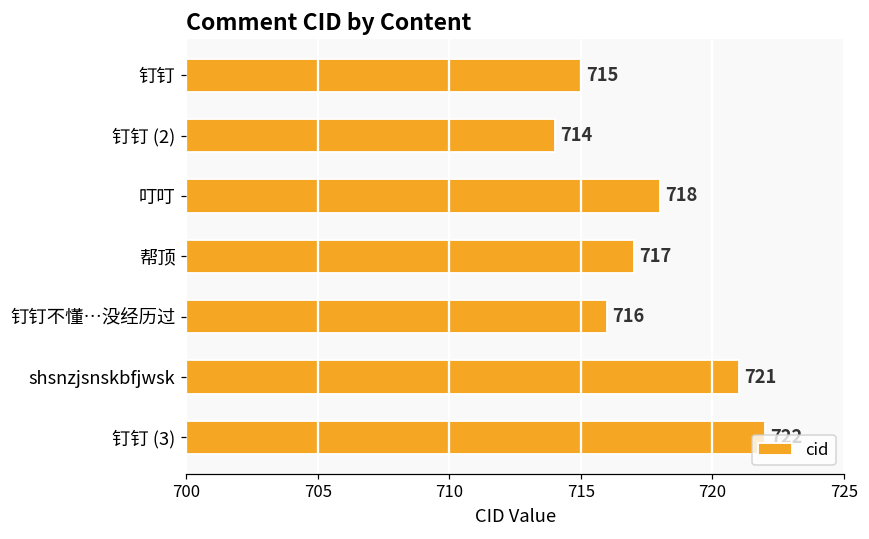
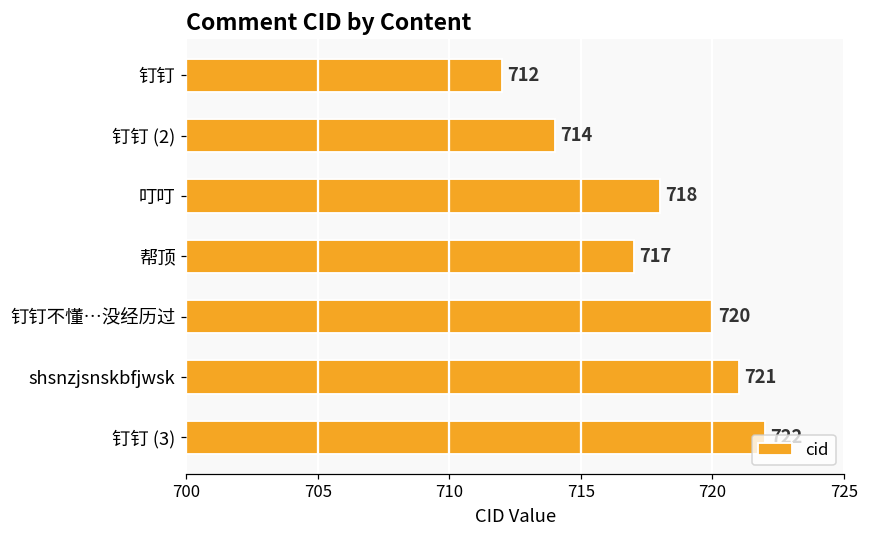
  {
-   "钉钉": 715,
+   "钉钉": 712,
    "钉钉 (2)": 714,
    "叮叮": 718,
    "帮顶": 717,
-   "钉钉不懂…没经历过": 716,
+   "钉钉不懂…没经历过": 720,
    "shsnzjsnskbfjwsk": 721
  }
